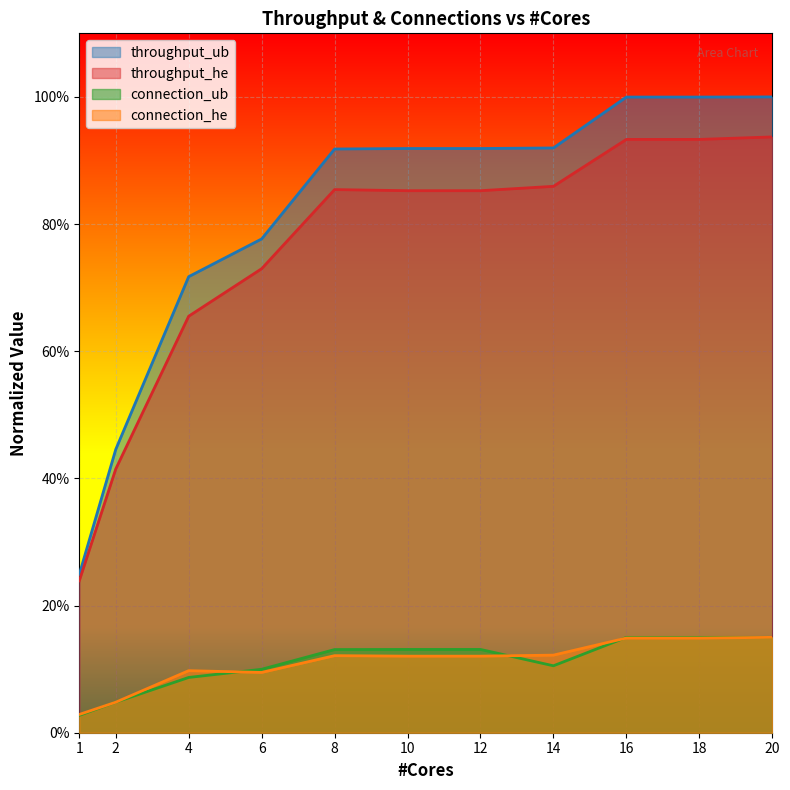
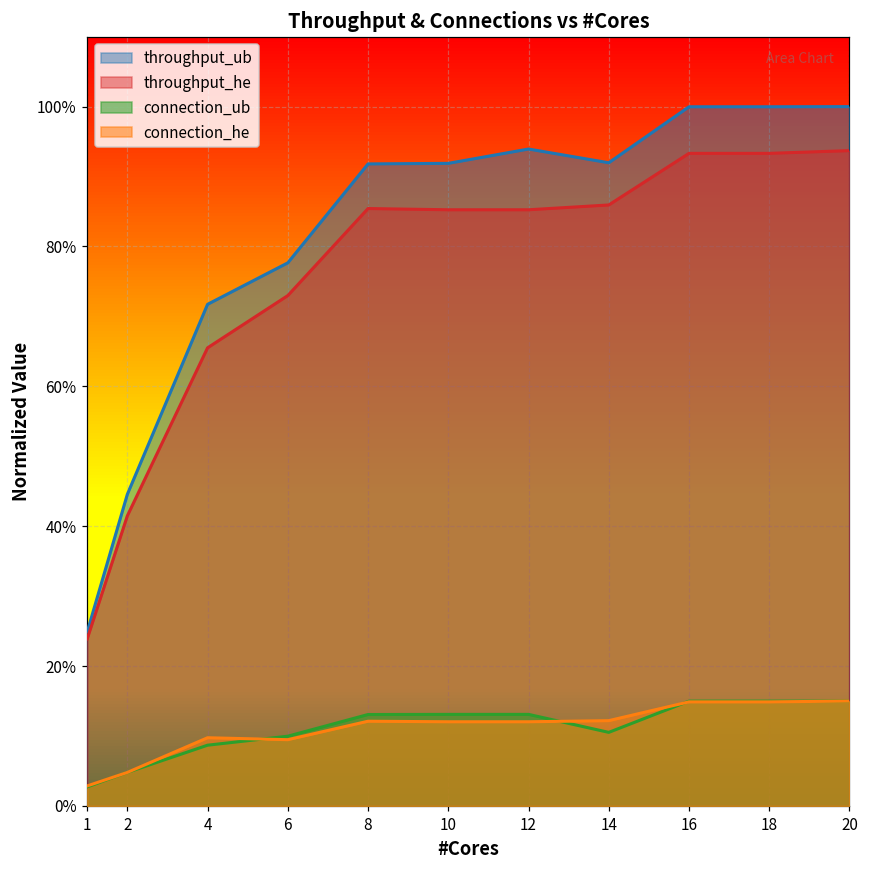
  {
    "throughput_ub": {
      "1": "25%",
      "2": "45%",
      "4": "72%",
      "6": "78%",
      "8": "92%",
      "10": "92%",
-     "12": "92%",
+     "12": "94%",
      "14": "92%",
      "16": "100%",
      "18": "100%",
      "20": "100%"
    },
    "throughput_he": {
      "1": "24%",
      "2": "41%",
      "4": "66%",
      "6": "73%",
      "8": "85%",
      "10": "85%",
      "12": "85%",
      "14": "86%",
      "16": "93%",
      "18": "93%",
      "20": "94%"
    },
    "connection_ub": {
      "4": "9%",
      "6": "10%",
      "8": "13%",
      "10": "13%",
      "12": "13%",
      "14": "11%"
    },
    "connection_he": {
      "4": "10%",
      "6": "9%",
      "8": "12%",
      "10": "12%",
      "12": "12%",
      "14": "12%"
    }
  }
